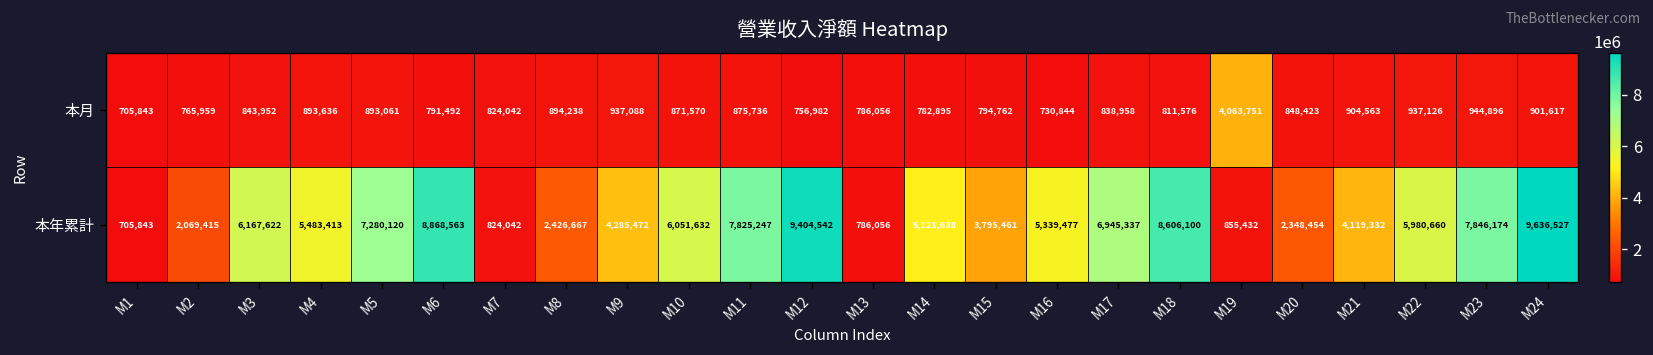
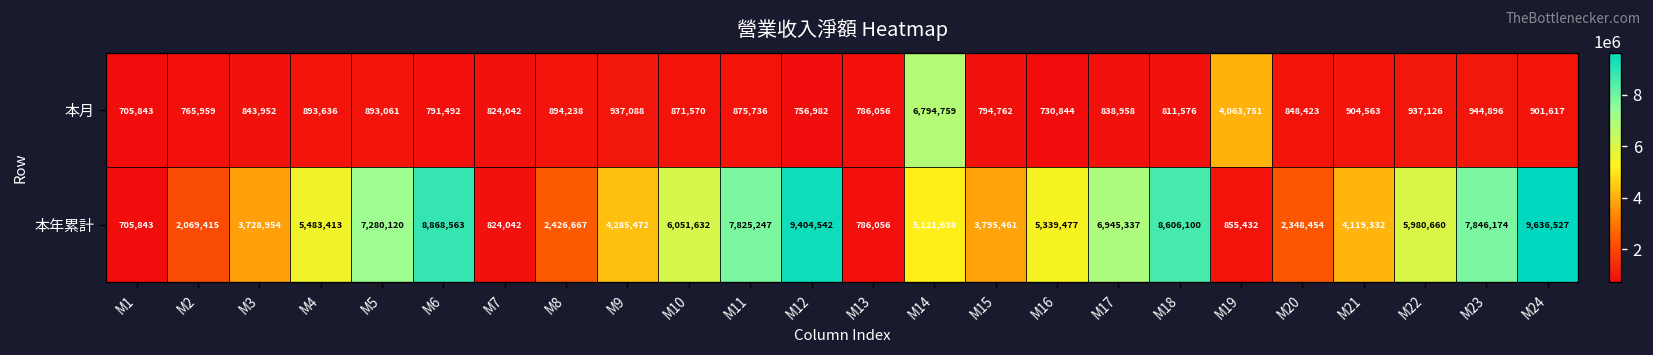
  {
    "本月": {
      "M1": "705,843",
      "M2": "765,959",
      "M3": "843,952",
      "M4": "893,636",
      "M5": "893,061",
      "M6": "791,492",
      "M7": "824,042",
      "M8": "894,238",
      "M9": "937,088",
      "M10": "871,570",
      "M11": "875,736",
      "M12": "756,982",
      "M13": "786,056",
-     "M14": "782,895",
+     "M14": "6,794,759",
      "M15": "794,762",
      "M16": "730,844",
      "M17": "838,958",
      "M18": "811,576",
      "M19": "4,063,751",
      "M20": "848,423",
      "M21": "904,563",
      "M22": "937,126",
      "M23": "944,896",
      "M24": "901,617"
    },
    "本年累計": {
      "M1": "705,843",
      "M2": "2,069,415",
-     "M3": "6,167,622",
+     "M3": "3,728,954",
      "M4": "5,483,413",
      "M5": "7,280,120",
      "M6": "8,868,563",
      "M7": "824,042",
      "M8": "2,426,667",
      "M9": "4,285,472",
      "M10": "6,051,632",
      "M11": "7,825,247",
      "M12": "9,404,542",
      "M13": "786,056",
      "M14": "5,121,638",
      "M15": "3,795,461",
      "M16": "5,339,477",
      "M17": "6,945,337",
      "M18": "8,606,100",
      "M19": "855,432",
      "M20": "2,348,454",
      "M21": "4,119,332",
      "M22": "5,980,660",
      "M23": "7,846,174",
      "M24": "9,636,527"
    }
  }
